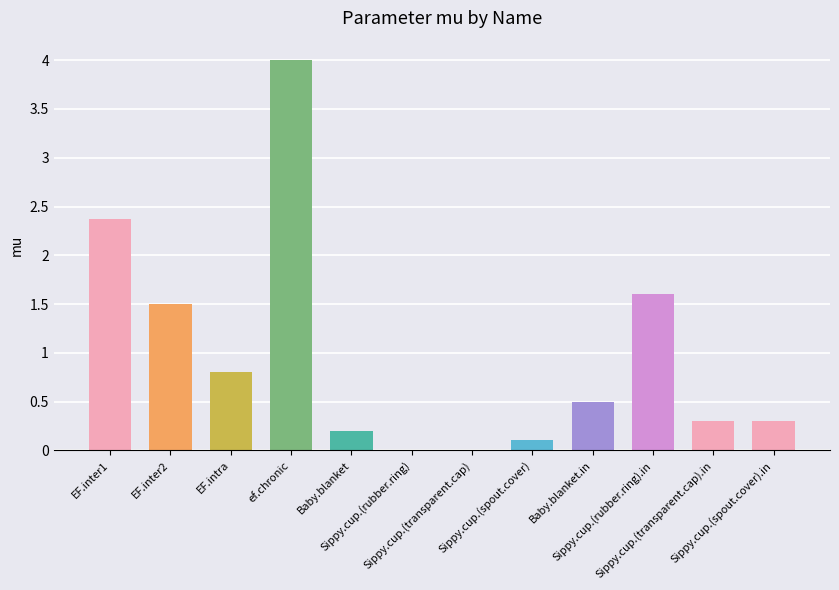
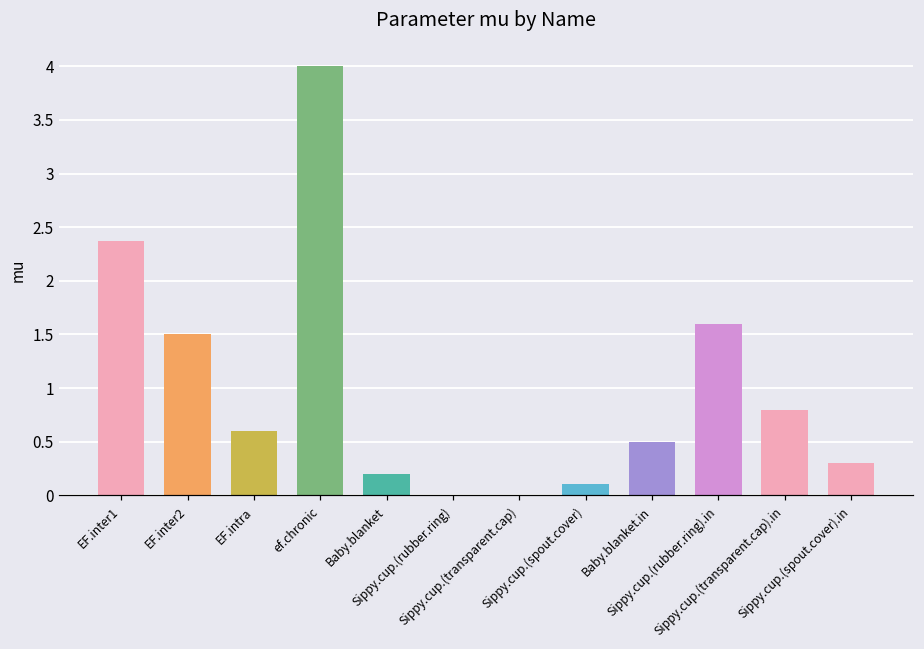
  {
    "EF.inter1": 2.4,
    "EF.inter2": 1.5,
-   "EF.intra": 0.8,
+   "EF.intra": 0.6,
    "ef.chronic": 4.0,
    "Baby.blanket": 0.2,
    "Sippy.cup.(spout.cover)": 0.1,
    "Baby.blanket.in": 0.5,
    "Sippy.cup.(rubber.ring).in": 1.6,
-   "Sippy.cup.(transparent.cap).in": 0.3,
+   "Sippy.cup.(transparent.cap).in": 0.8,
    "Sippy.cup.(spout.cover).in": 0.3
  }
